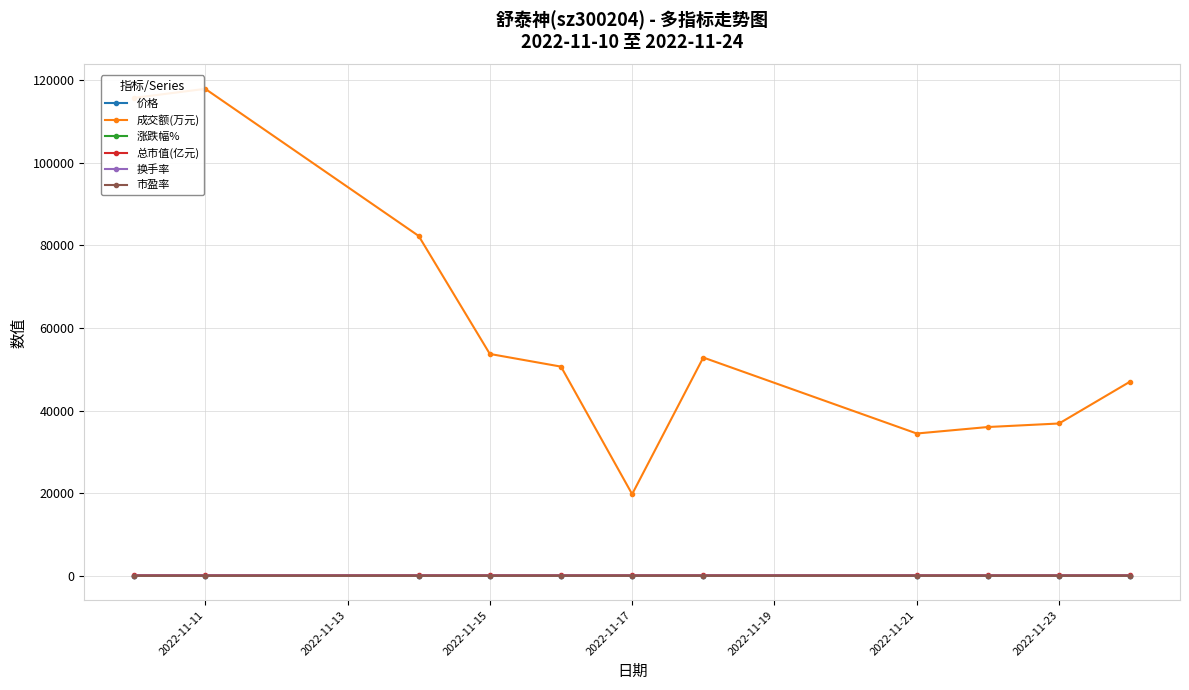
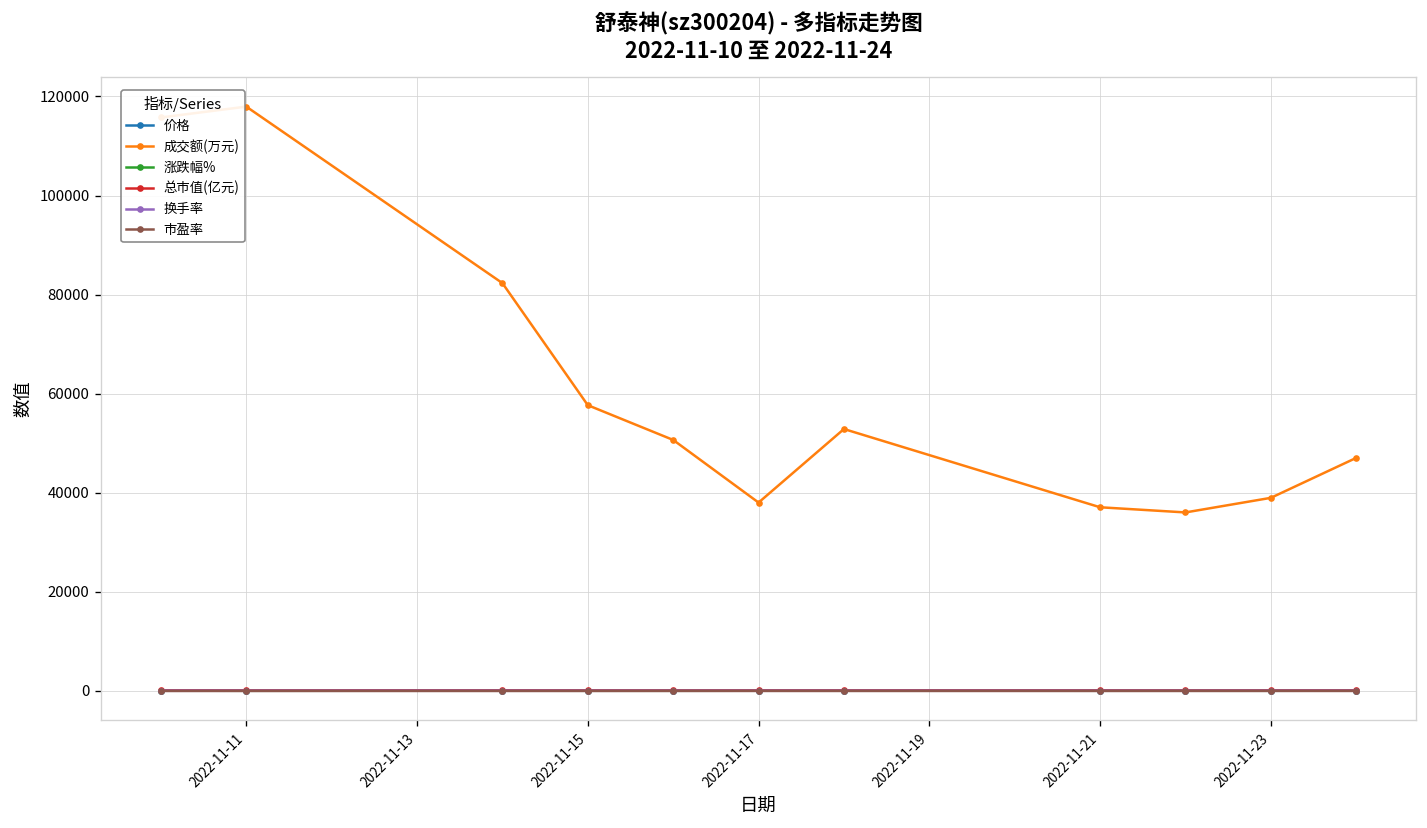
  {
    "成交额(万元)": {
      "2022-11-11": 118000,
-     "2022-11-15": 54000,
-     "2022-11-17": 20000,
-     "2022-11-21": 34000,
-     "2022-11-23": 37000
+     "2022-11-15": 58000,
+     "2022-11-17": 38000,
+     "2022-11-21": 37000,
+     "2022-11-23": 39000
    }
  }
